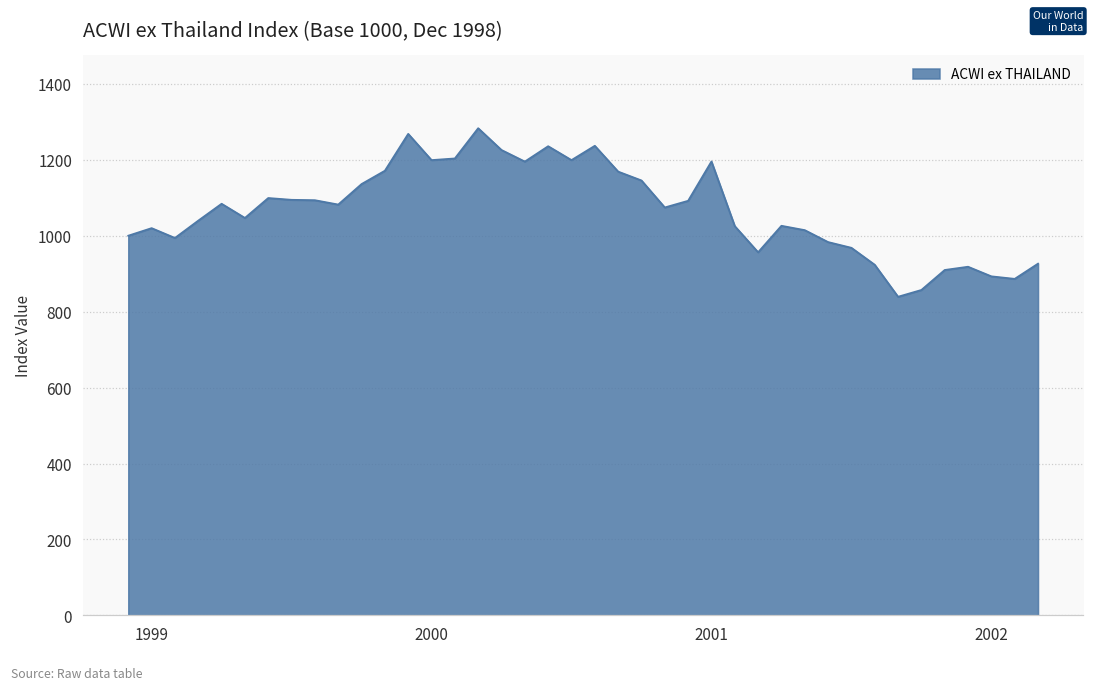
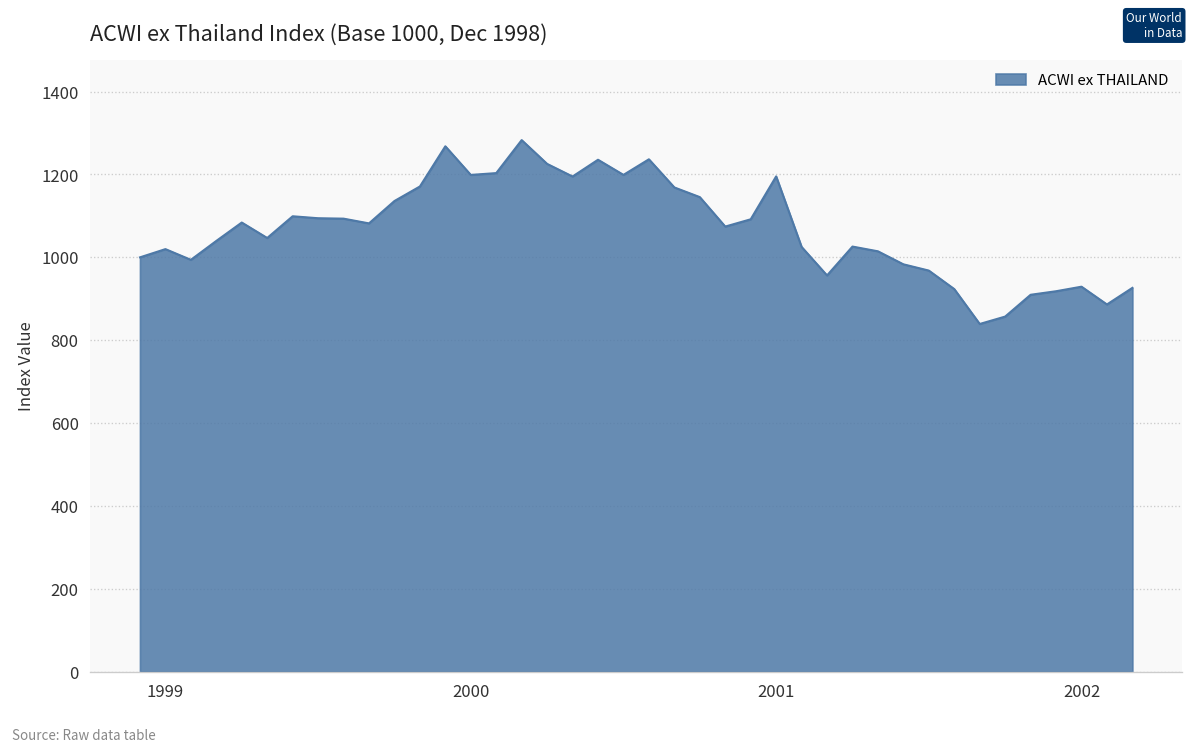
  {
    "1999": 1020,
    "2000": 1200,
    "2001": 1200,
-   "2002": 890
+   "2002": 930
  }
